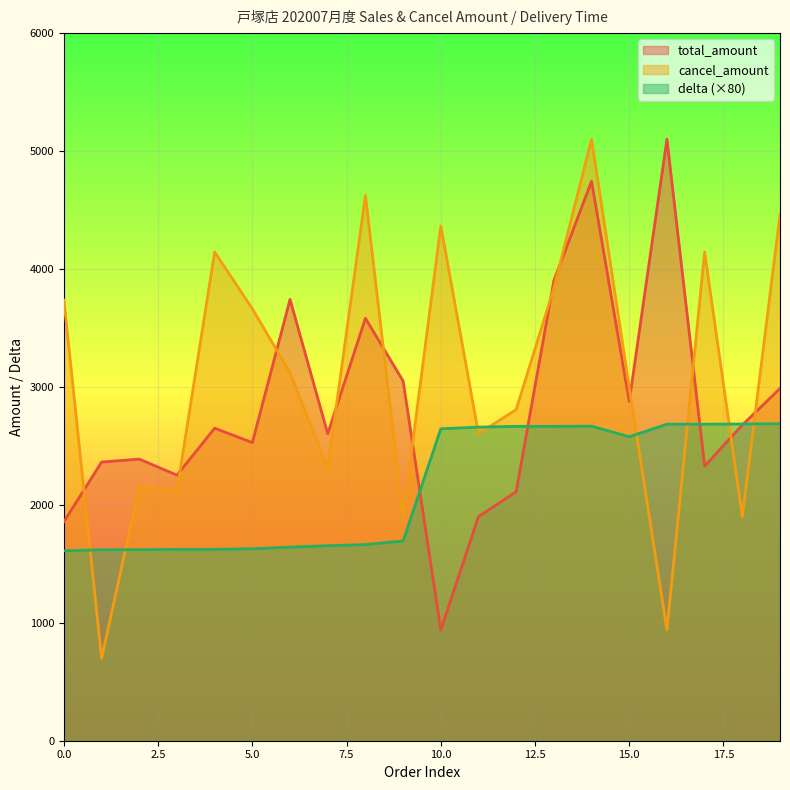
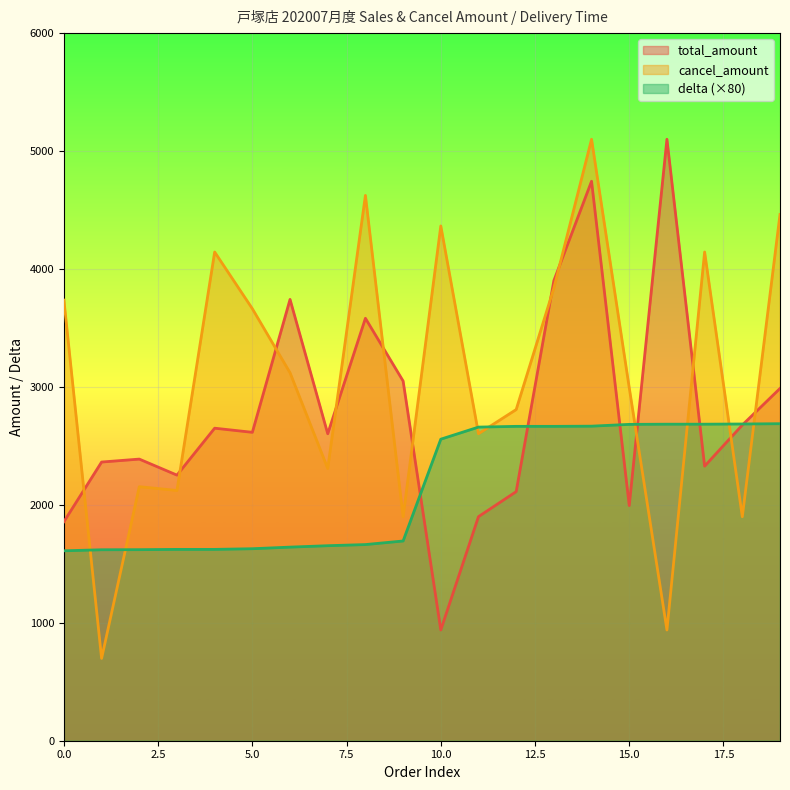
  {
    "total_amount": {
      "0.0": 1860,
-     "5.0": 2530,
+     "5.0": 2620,
      "10.0": 940,
-     "15.0": 2880
+     "15.0": 1990
    },
    "cancel_amount": {
      "0.0": 3740,
      "5.0": 3660,
      "10.0": 4370,
      "15.0": 2990
    },
    "delta (×80)": {
      "0.0": 1610,
      "5.0": 1630,
-     "10.0": 2640,
-     "15.0": 2580
+     "10.0": 2560,
+     "15.0": 2680
    }
  }
